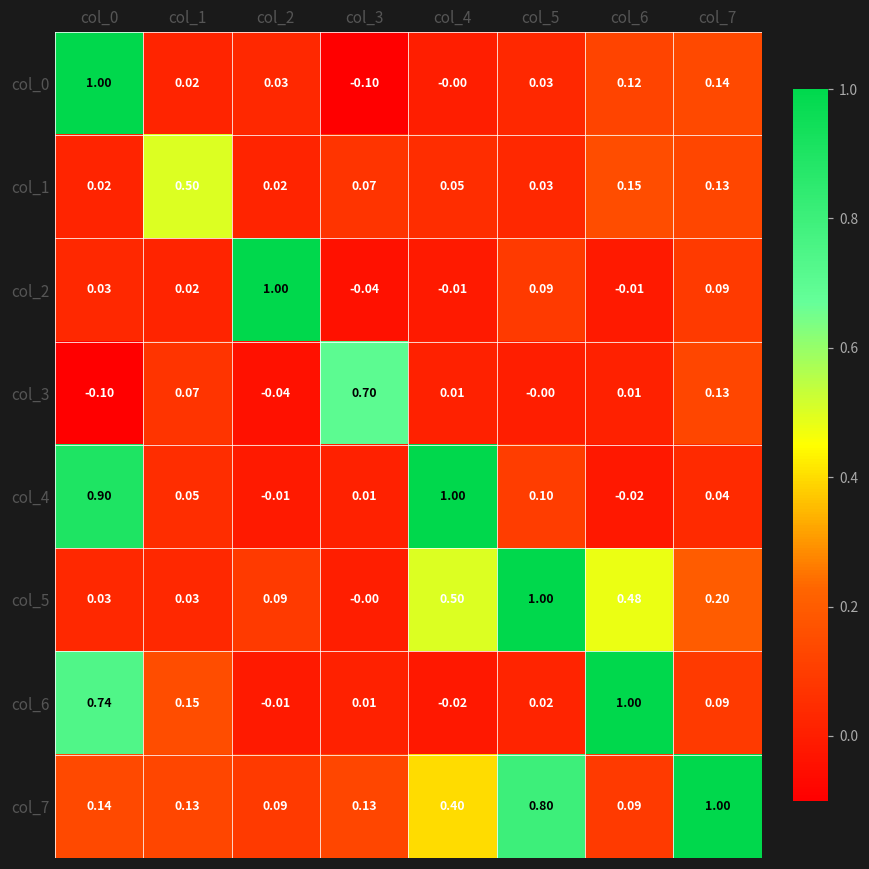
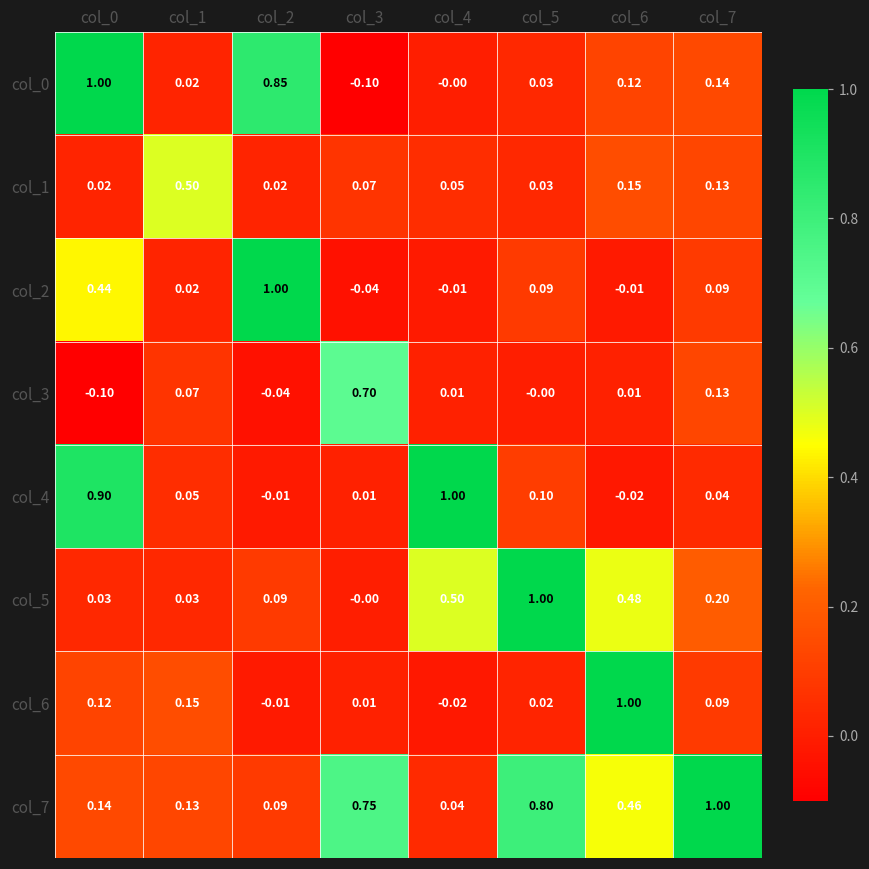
  {
    "col_0": {
      "col_0": 1.00,
      "col_1": 0.02,
-     "col_2": 0.03,
+     "col_2": 0.85,
      "col_3": -0.10,
      "col_4": -0.00,
      "col_5": 0.03,
      "col_6": 0.12,
      "col_7": 0.14
    },
    "col_1": {
      "col_0": 0.02,
      "col_1": 0.50,
      "col_2": 0.02,
      "col_3": 0.07,
      "col_4": 0.05,
      "col_5": 0.03,
      "col_6": 0.15,
      "col_7": 0.13
    },
    "col_2": {
-     "col_0": 0.03,
+     "col_0": 0.44,
      "col_1": 0.02,
      "col_2": 1.00,
      "col_3": -0.04,
      "col_4": -0.01,
      "col_5": 0.09,
      "col_6": -0.01,
      "col_7": 0.09
    },
    "col_3": {
      "col_0": -0.10,
      "col_1": 0.07,
      "col_2": -0.04,
      "col_3": 0.70,
      "col_4": 0.01,
      "col_5": -0.00,
      "col_6": 0.01,
      "col_7": 0.13
    },
    "col_4": {
      "col_0": 0.90,
      "col_1": 0.05,
      "col_2": -0.01,
      "col_3": 0.01,
      "col_4": 1.00,
      "col_5": 0.10,
      "col_6": -0.02,
      "col_7": 0.04
    },
    "col_5": {
      "col_0": 0.03,
      "col_1": 0.03,
      "col_2": 0.09,
      "col_3": -0.00,
      "col_4": 0.50,
      "col_5": 1.00,
      "col_6": 0.48,
      "col_7": 0.20
    },
    "col_6": {
-     "col_0": 0.74,
+     "col_0": 0.12,
      "col_1": 0.15,
      "col_2": -0.01,
      "col_3": 0.01,
      "col_4": -0.02,
      "col_5": 0.02,
      "col_6": 1.00,
      "col_7": 0.09
    },
    "col_7": {
      "col_0": 0.14,
      "col_1": 0.13,
      "col_2": 0.09,
-     "col_3": 0.13,
-     "col_4": 0.40,
+     "col_3": 0.75,
+     "col_4": 0.04,
      "col_5": 0.80,
-     "col_6": 0.09,
+     "col_6": 0.46,
      "col_7": 1.00
    }
  }
